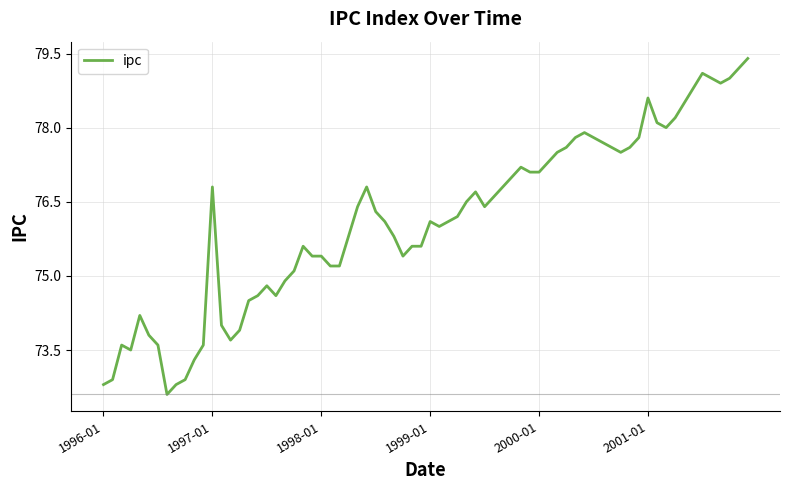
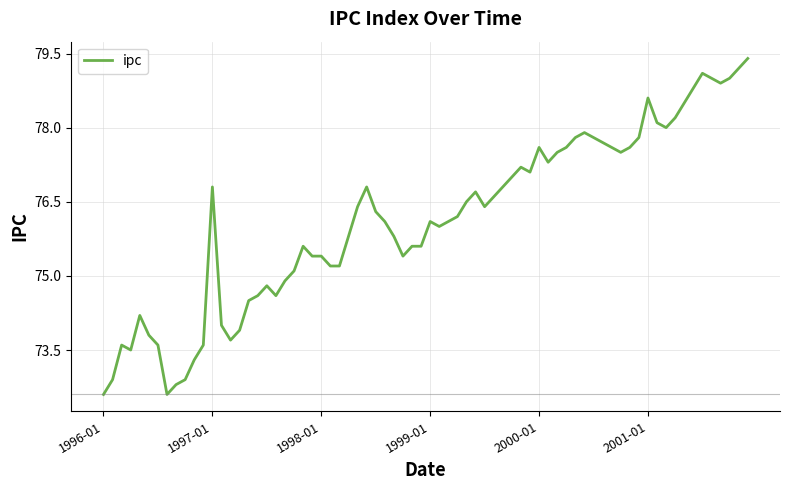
  {
-   "1996-01": 72.8,
+   "1996-01": 72.6,
    "1997-01": 76.8,
    "1998-01": 75.4,
    "1999-01": 76.1,
-   "2000-01": 77.1,
+   "2000-01": 77.6,
    "2001-01": 78.6
  }
